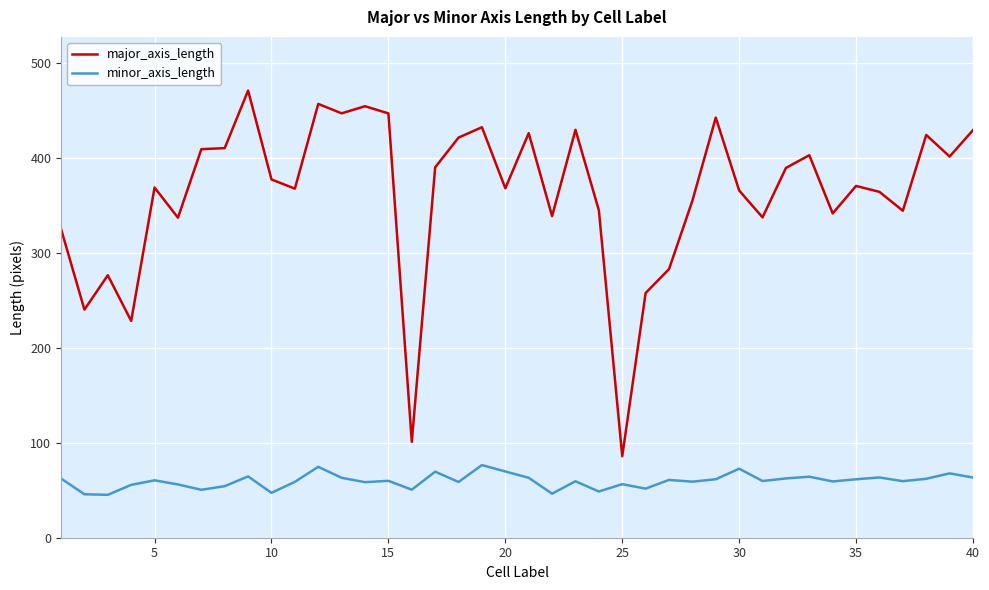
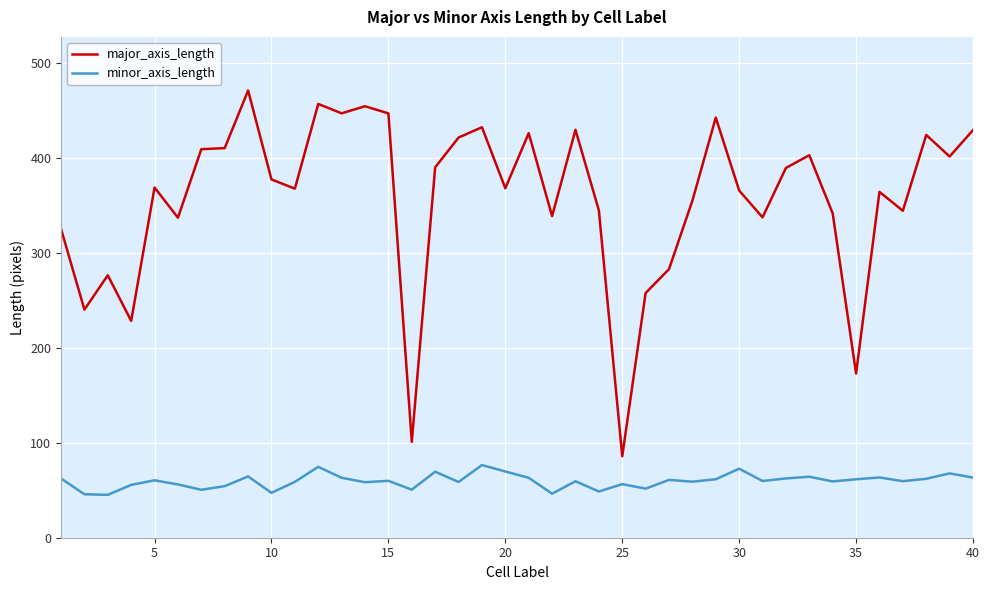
  {
    "major_axis_length": {
      "5": 370,
      "10": 380,
      "15": 450,
      "20": 370,
      "25": 90,
      "30": 370,
-     "35": 370,
+     "35": 170,
      "40": 430
    },
    "minor_axis_length": {
      "5": 60,
      "10": 50,
      "15": 60,
      "20": 70,
      "25": 60,
      "30": 70,
      "35": 60,
      "40": 60
    }
  }
